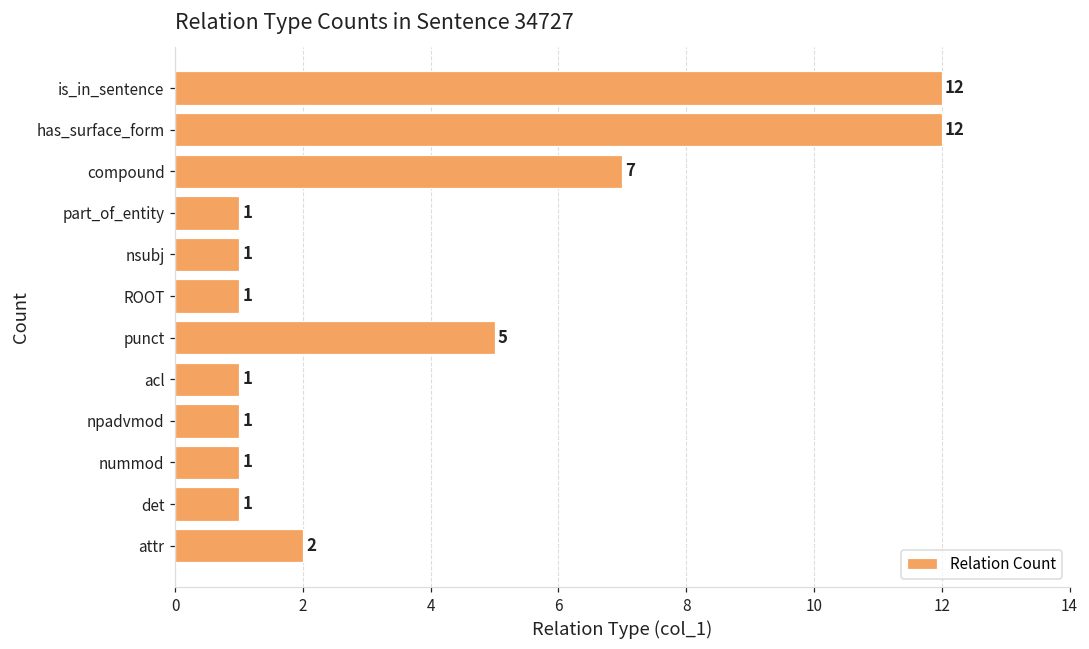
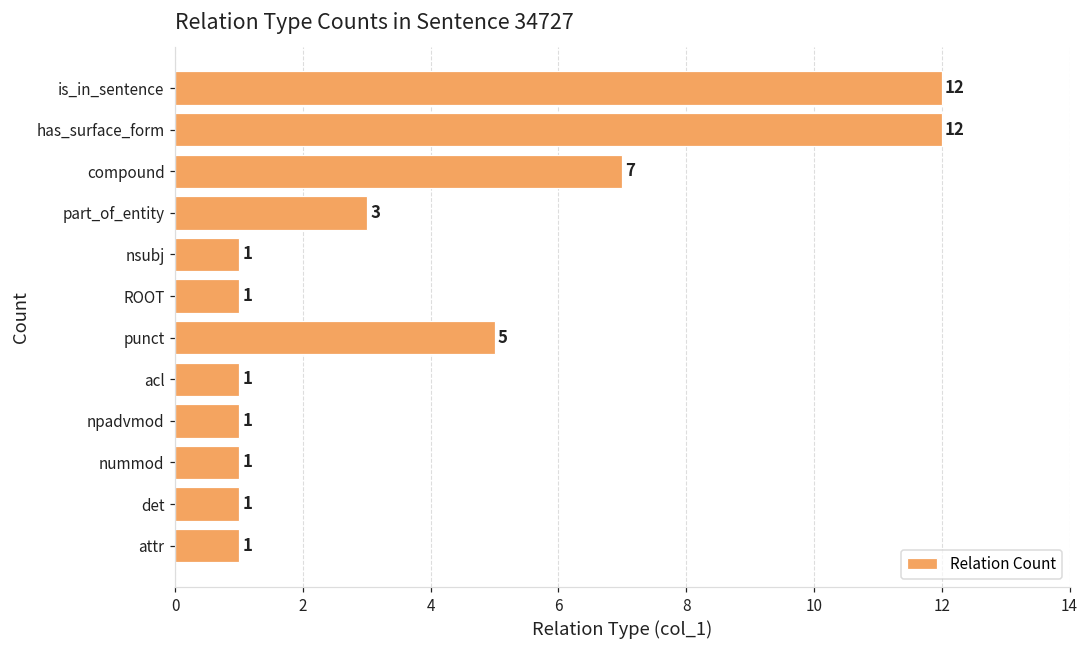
  {
    "is_in_sentence": 12,
    "has_surface_form": 12,
    "compound": 7,
-   "part_of_entity": 1,
+   "part_of_entity": 3,
    "nsubj": 1,
    "ROOT": 1,
    "punct": 5,
    "acl": 1,
    "npadvmod": 1,
    "nummod": 1,
    "det": 1,
-   "attr": 2
+   "attr": 1
  }
